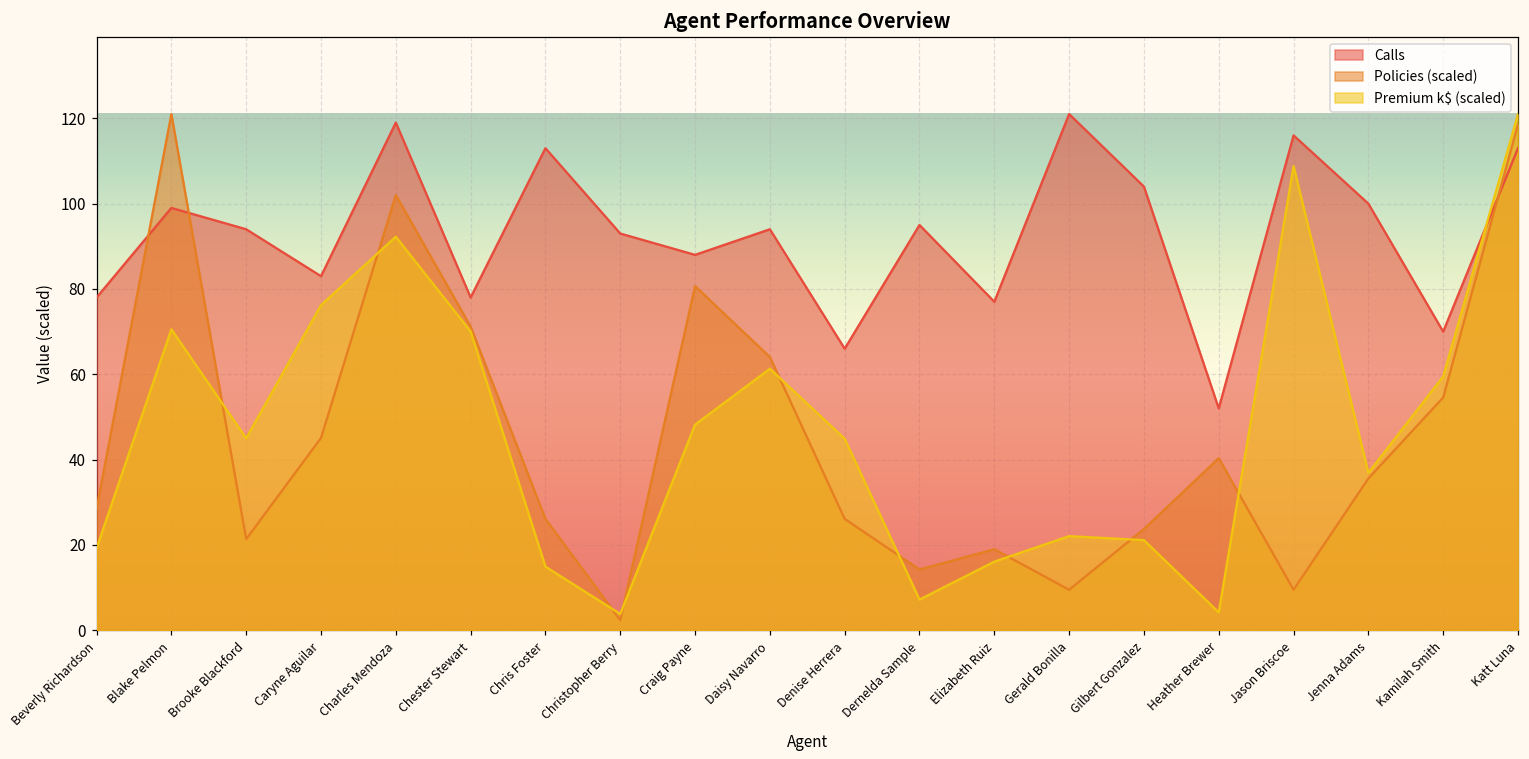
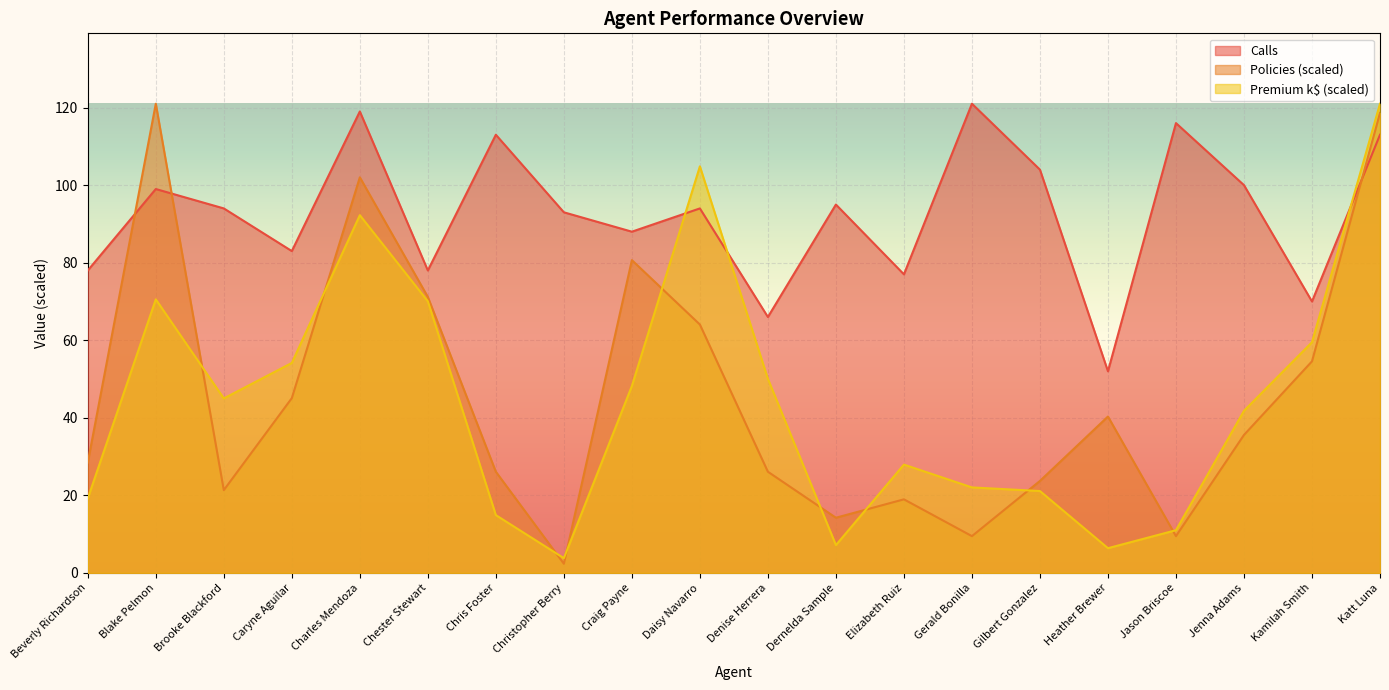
  {
    "Premium k$ (scaled)": {
      "Beverly Richardson": 19,
      "Blake Pelmon": 71,
      "Brooke Blackford": 45,
-     "Caryne Aguilar": 76,
+     "Caryne Aguilar": 54,
      "Charles Mendoza": 92,
      "Chester Stewart": 70,
      "Chris Foster": 15,
      "Christopher Berry": 4,
      "Craig Payne": 48,
-     "Daisy Navarro": 61,
-     "Denise Herrera": 45,
+     "Daisy Navarro": 105,
+     "Denise Herrera": 50,
      "Dernelda Sample": 7,
-     "Elizabeth Ruiz": 16,
+     "Elizabeth Ruiz": 28,
      "Gerald Bonilla": 22,
      "Gilbert Gonzalez": 21,
-     "Heather Brewer": 4,
-     "Jason Briscoe": 109,
-     "Jenna Adams": 37,
+     "Heather Brewer": 6,
+     "Jason Briscoe": 11,
+     "Jenna Adams": 42,
      "Kamilah Smith": 59,
      "Katt Luna": 121
    }
  }
